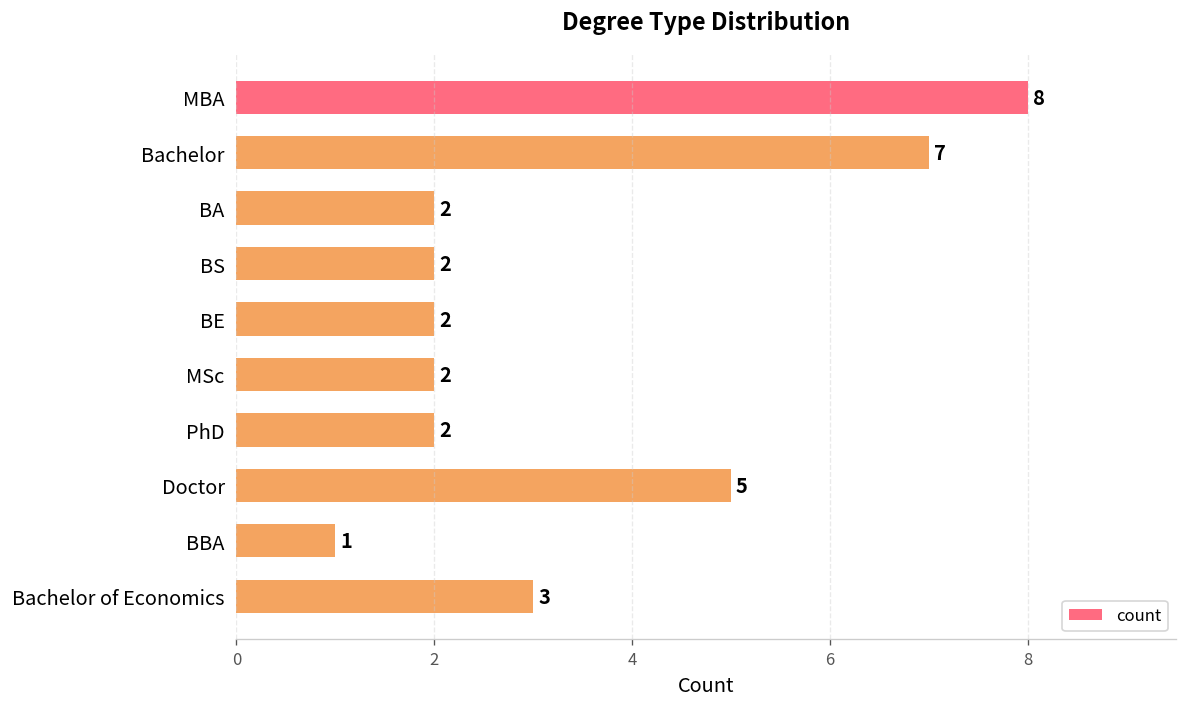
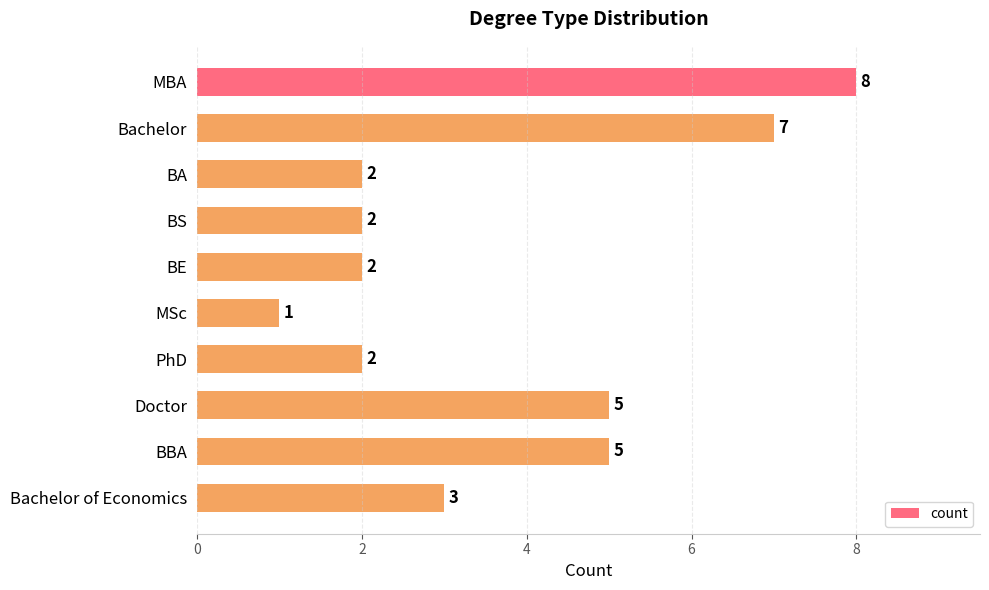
  {
    "MBA": 8,
    "Bachelor": 7,
    "BA": 2,
    "BS": 2,
    "BE": 2,
-   "MSc": 2,
+   "MSc": 1,
    "PhD": 2,
    "Doctor": 5,
-   "BBA": 1,
+   "BBA": 5,
    "Bachelor of Economics": 3
  }
